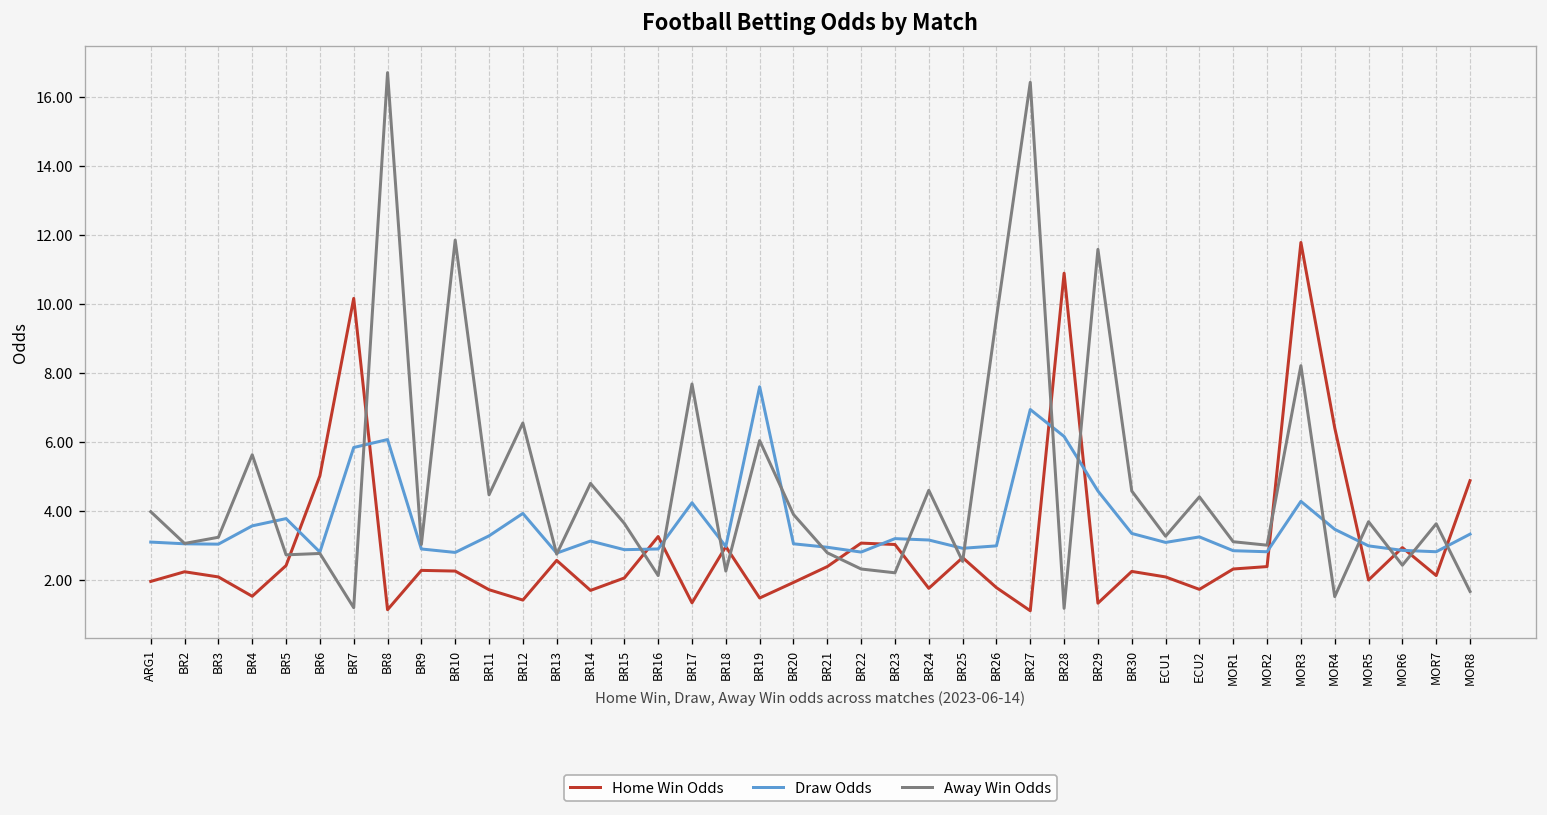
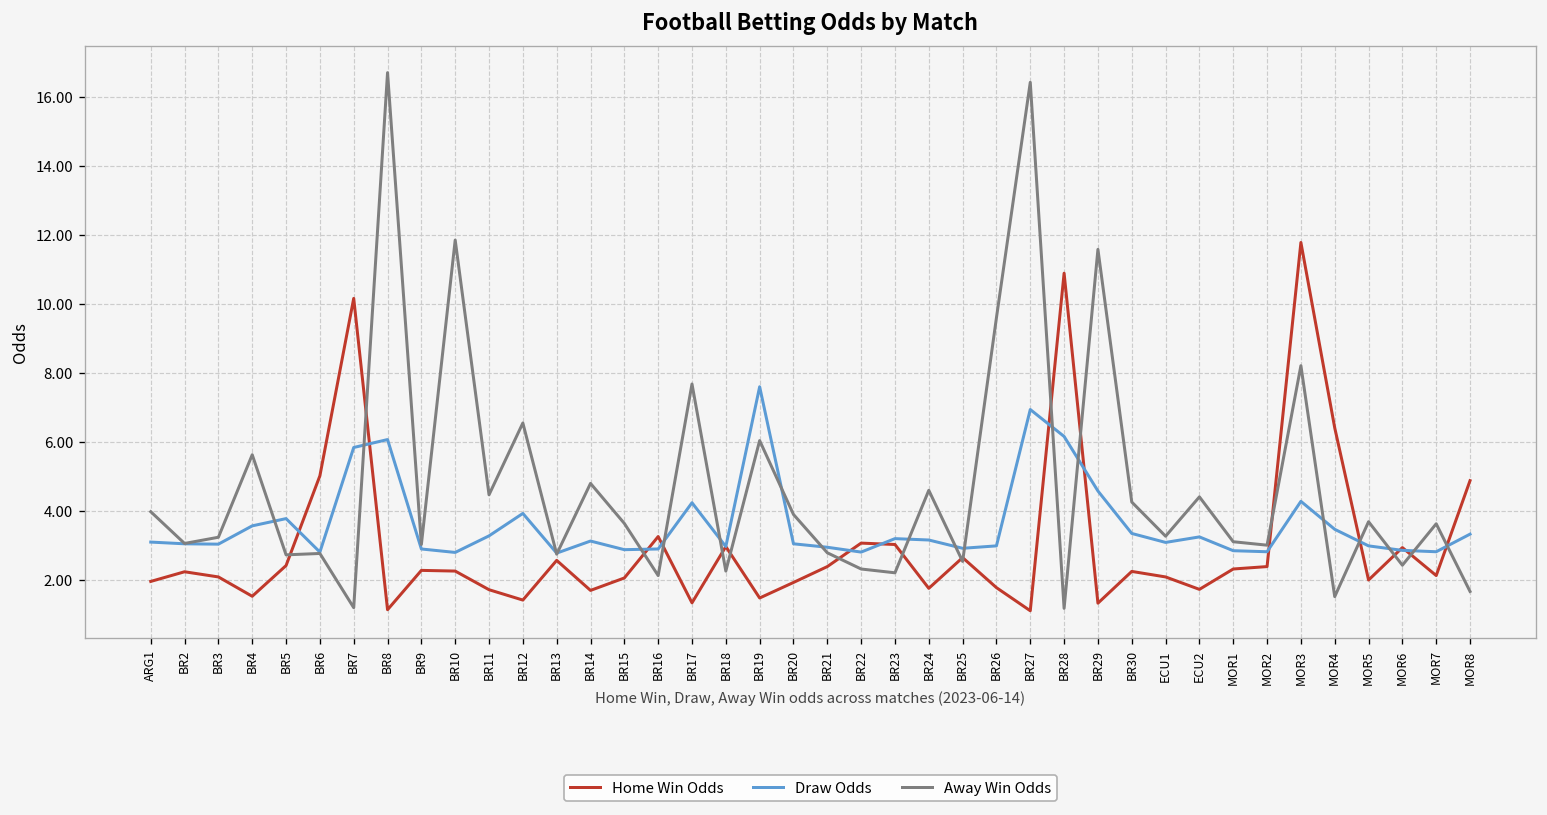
  {
    "Home Win Odds": {
      "ARG1": 2.0,
      "BR2": 2.2,
      "BR3": 2.1,
      "BR4": 1.5,
      "BR5": 2.4,
      "BR6": 5.0,
      "BR7": 10.2,
      "BR8": 1.1,
      "BR9": 2.3,
      "BR10": 2.3,
      "BR11": 1.7,
      "BR12": 1.4,
      "BR13": 2.6,
      "BR14": 1.7,
      "BR15": 2.1,
      "BR16": 3.3,
      "BR17": 1.3,
      "BR19": 1.5,
      "BR20": 1.9,
      "BR21": 2.4,
      "BR22": 3.1,
      "BR23": 3.0,
      "BR24": 1.8,
      "BR25": 2.7,
      "BR26": 1.8,
      "BR27": 1.1,
      "BR28": 10.9,
      "BR29": 1.3,
      "BR30": 2.3,
      "ECU1": 2.1,
      "ECU2": 1.7,
      "MOR1": 2.3,
      "MOR2": 2.4,
      "MOR3": 11.8,
      "MOR4": 6.4,
      "MOR5": 2.0,
      "MOR7": 2.1,
      "MOR8": 4.9
    },
    "Draw Odds": {
      "ARG1": 3.1,
      "BR3": 3.0,
      "BR4": 3.6,
      "BR5": 3.8,
      "BR7": 5.8,
      "BR8": 6.1,
      "BR9": 2.9,
      "BR10": 2.8,
      "BR11": 3.3,
      "BR12": 3.9,
      "BR14": 3.1,
      "BR15": 2.9,
      "BR16": 2.9,
      "BR17": 4.2,
      "BR19": 7.6,
      "BR20": 3.1,
      "BR21": 3.0,
      "BR22": 2.8,
      "BR23": 3.2,
      "BR24": 3.2,
      "BR25": 2.9,
      "BR26": 3.0,
      "BR27": 6.9,
      "BR28": 6.2,
      "BR29": 4.6,
      "BR30": 3.4,
      "ECU1": 3.1,
      "ECU2": 3.3,
      "MOR1": 2.9,
      "MOR2": 2.8,
      "MOR3": 4.3,
      "MOR4": 3.5,
      "MOR5": 3.0,
      "MOR7": 2.8,
      "MOR8": 3.3
    },
    "Away Win Odds": {
      "ARG1": 4.0,
      "BR3": 3.2,
      "BR4": 5.6,
      "BR5": 2.7,
      "BR7": 1.2,
      "BR8": 16.7,
      "BR9": 3.0,
      "BR10": 11.9,
      "BR11": 4.5,
      "BR12": 6.6,
      "BR14": 4.8,
      "BR15": 3.6,
      "BR16": 2.1,
      "BR17": 7.7,
      "BR18": 2.3,
      "BR19": 6.0,
      "BR20": 3.9,
      "BR21": 2.8,
      "BR22": 2.3,
      "BR23": 2.2,
      "BR24": 4.6,
      "BR25": 2.5,
      "BR26": 9.6,
      "BR27": 16.4,
      "BR28": 1.2,
      "BR29": 11.6,
-     "BR30": 4.6,
+     "BR30": 4.3,
      "ECU1": 3.3,
      "ECU2": 4.4,
      "MOR1": 3.1,
      "MOR2": 3.0,
      "MOR3": 8.2,
      "MOR4": 1.5,
      "MOR5": 3.7,
      "MOR6": 2.4,
      "MOR7": 3.6,
      "MOR8": 1.7
    }
  }
